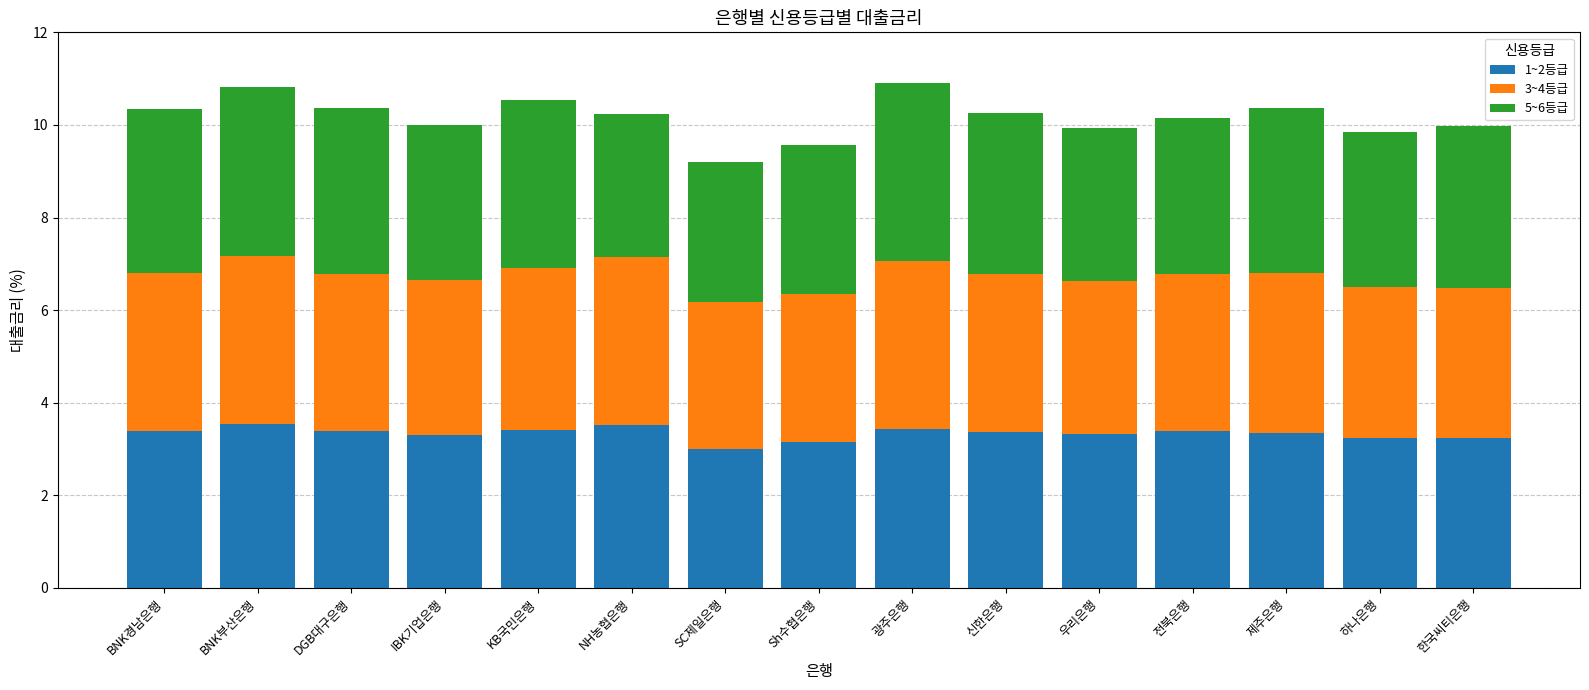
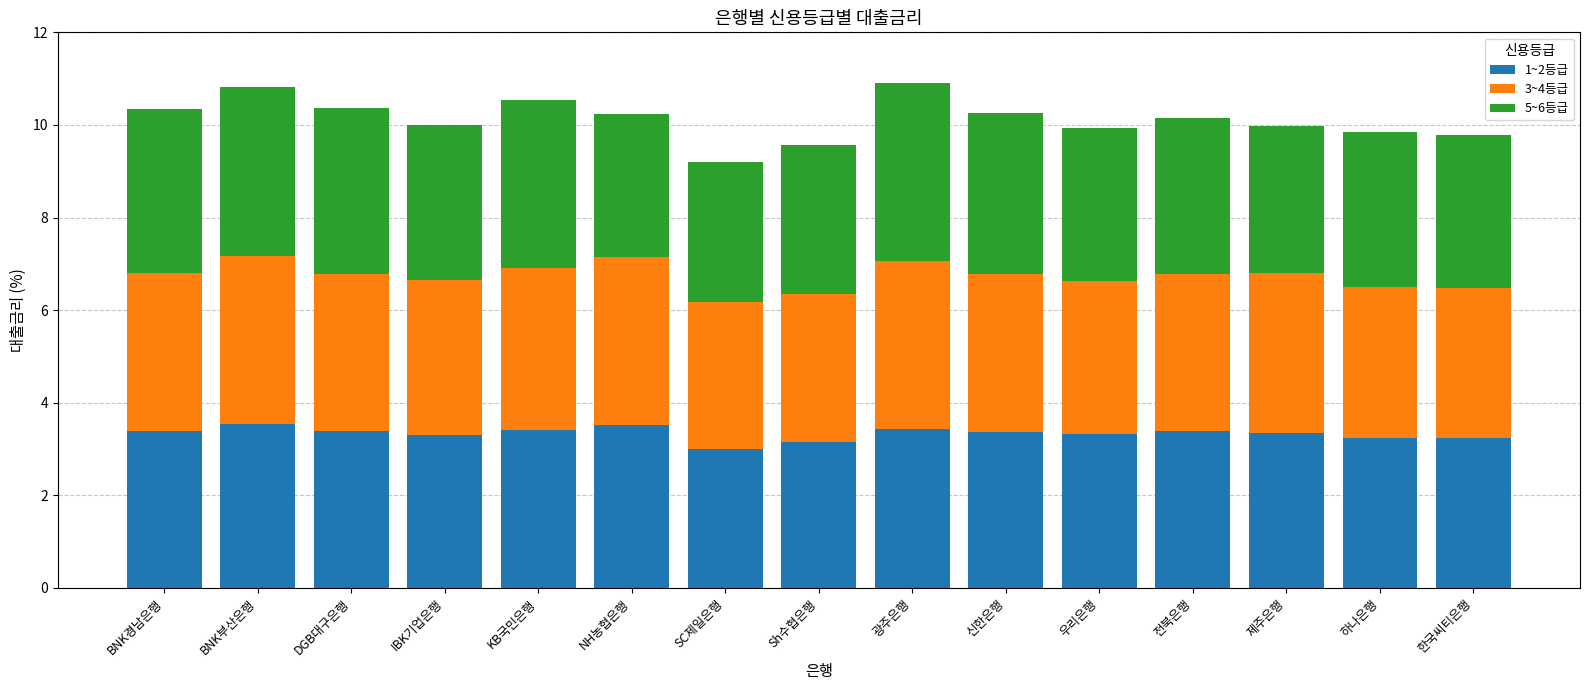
  {
    "1~2등급": {
      "BNK경남은행": 3.4,
      "BNK부산은행": 3.6,
      "DGB대구은행": 3.4,
      "IBK기업은행": 3.3,
      "KB국민은행": 3.4,
      "NH농협은행": 3.5,
      "SC제일은행": 3.0,
      "Sh수협은행": 3.2,
      "광주은행": 3.4,
      "신한은행": 3.4,
      "우리은행": 3.3,
      "전북은행": 3.4,
      "제주은행": 3.4,
      "하나은행": 3.2,
      "한국씨티은행": 3.2
    },
    "3~4등급": {
      "BNK경남은행": 3.4,
      "BNK부산은행": 3.6,
      "DGB대구은행": 3.4,
      "IBK기업은행": 3.3,
      "KB국민은행": 3.5,
      "NH농협은행": 3.6,
      "SC제일은행": 3.2,
      "Sh수협은행": 3.2,
      "광주은행": 3.6,
      "신한은행": 3.4,
      "우리은행": 3.3,
      "전북은행": 3.4,
      "제주은행": 3.4,
      "하나은행": 3.3,
      "한국씨티은행": 3.3
    },
    "5~6등급": {
      "BNK경남은행": 3.5,
      "BNK부산은행": 3.6,
      "DGB대구은행": 3.6,
      "IBK기업은행": 3.3,
      "KB국민은행": 3.6,
      "NH농협은행": 3.1,
      "SC제일은행": 3.0,
      "Sh수협은행": 3.2,
      "광주은행": 3.8,
      "신한은행": 3.5,
      "우리은행": 3.3,
      "전북은행": 3.3,
-     "제주은행": 3.6,
+     "제주은행": 3.2,
      "하나은행": 3.3,
-     "한국씨티은행": 3.5
+     "한국씨티은행": 3.3
    }
  }
